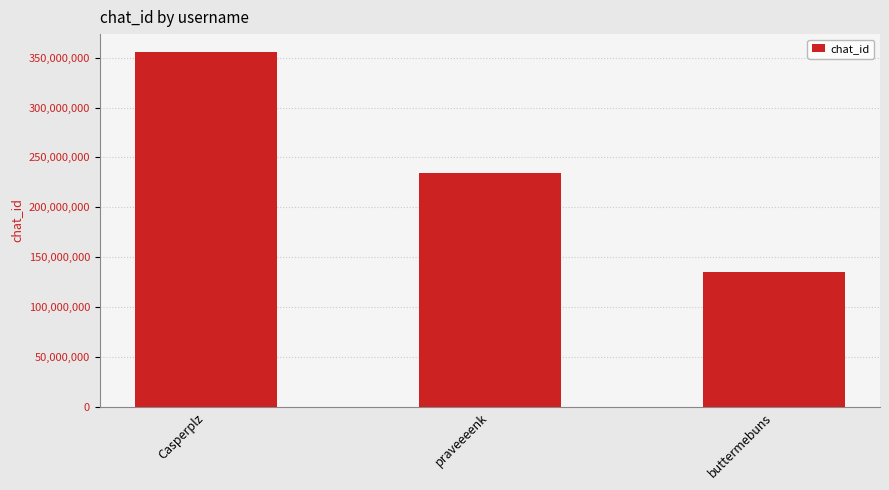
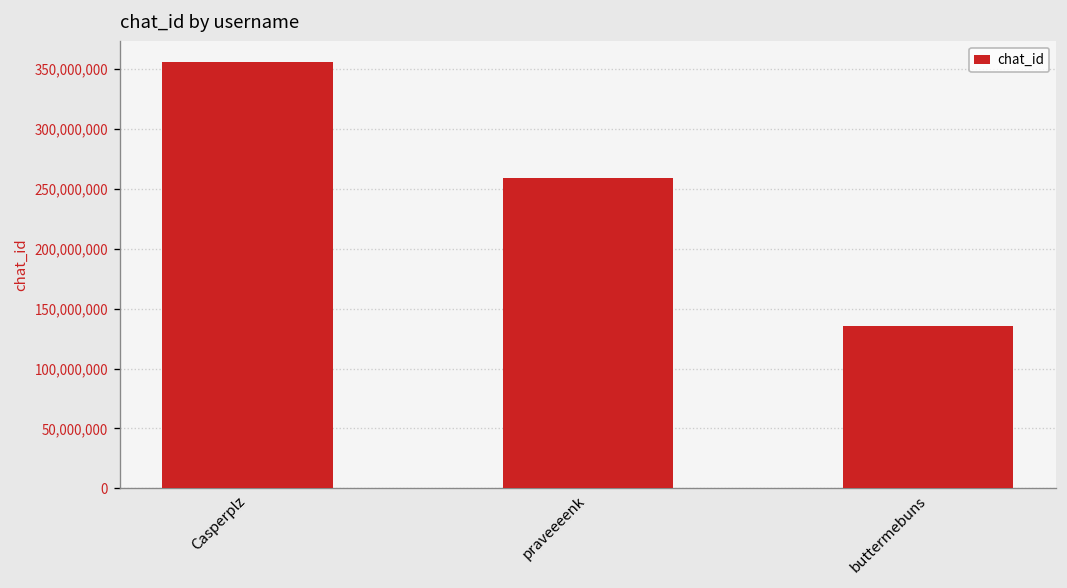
  {
    "Casperplz": "360,000,000",
-   "praveeeenk": "230,000,000",
+   "praveeeenk": "260,000,000",
    "buttermebuns": "140,000,000"
  }
